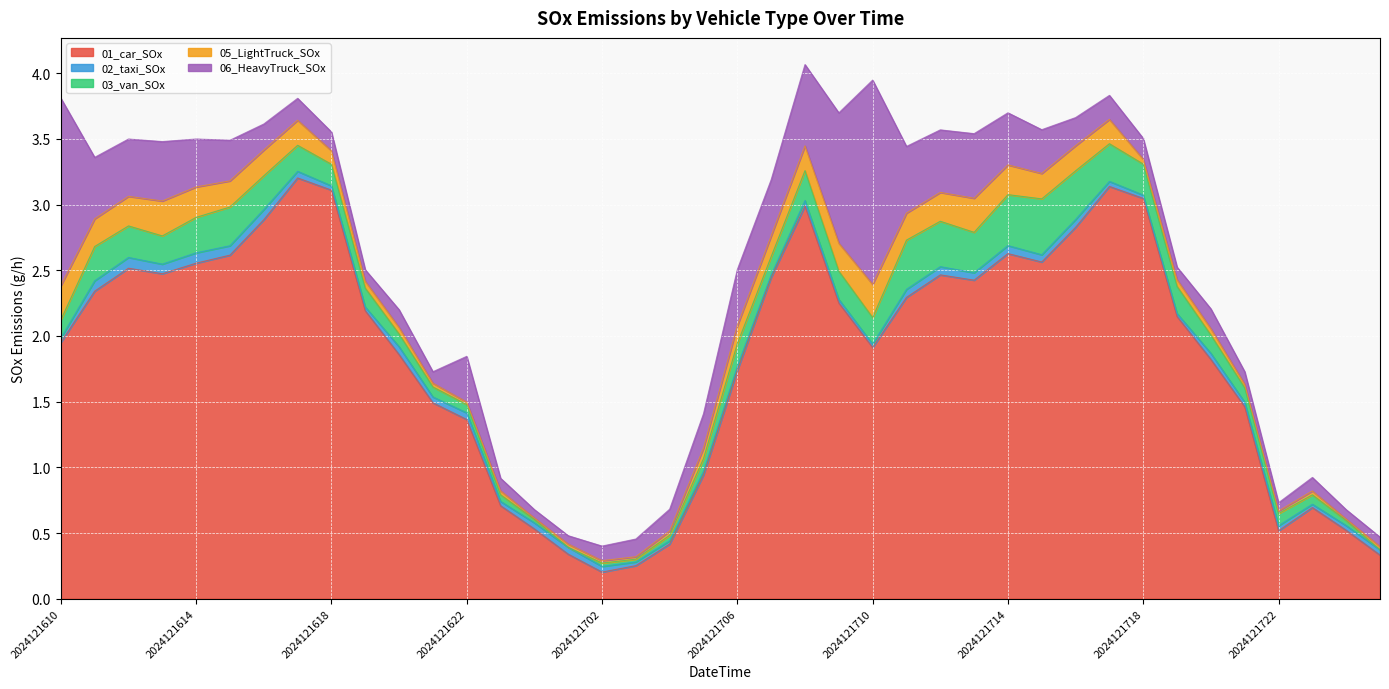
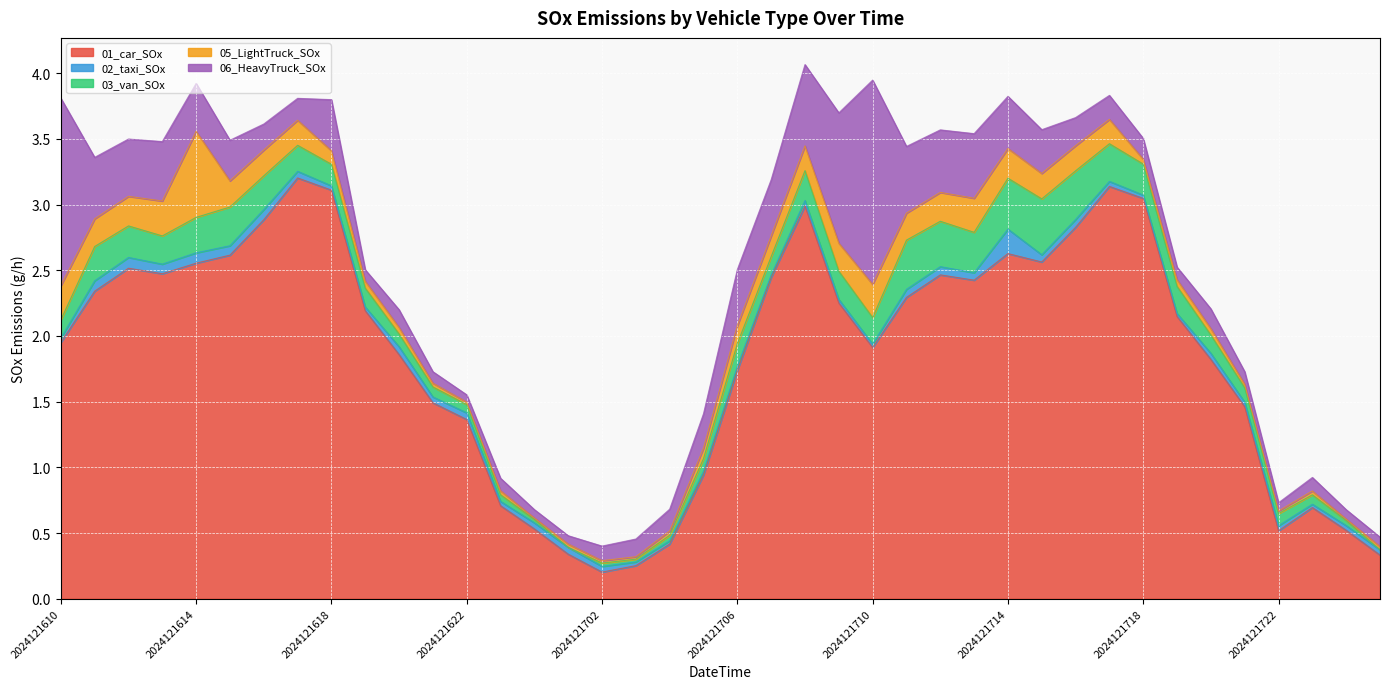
  {
    "01_car_SOx": {
      "2024121610": 1.95,
      "2024121614": 2.55,
      "2024121618": 3.11,
      "2024121622": 1.36,
      "2024121702": 0.20,
      "2024121706": 1.74,
      "2024121710": 1.91,
      "2024121714": 2.63,
      "2024121718": 3.05,
      "2024121722": 0.52
    },
    "02_taxi_SOx": {
      "2024121610": 0.03,
      "2024121614": 0.08,
      "2024121618": 0.03,
      "2024121622": 0.05,
      "2024121702": 0.04,
      "2024121706": 0.03,
      "2024121710": 0.03,
-     "2024121714": 0.06,
+     "2024121714": 0.19,
      "2024121718": 0.03,
      "2024121722": 0.04
    },
    "03_van_SOx": {
      "2024121610": 0.14,
      "2024121614": 0.27,
      "2024121618": 0.16,
      "2024121706": 0.17,
      "2024121710": 0.20,
      "2024121714": 0.39,
      "2024121718": 0.24
    },
    "05_LightTruck_SOx": {
      "2024121610": 0.26,
-     "2024121614": 0.23,
+     "2024121614": 0.66,
      "2024121618": 0.10,
      "2024121706": 0.14,
      "2024121710": 0.25,
      "2024121714": 0.23,
      "2024121718": 0.04
    },
    "06_HeavyTruck_SOx": {
      "2024121610": 1.43,
-     "2024121618": 0.14,
-     "2024121622": 0.35,
+     "2024121618": 0.39,
+     "2024121622": 0.06,
      "2024121702": 0.11,
      "2024121706": 0.43,
      "2024121710": 1.55,
      "2024121714": 0.40,
      "2024121718": 0.16,
      "2024121722": 0.06
    }
  }
